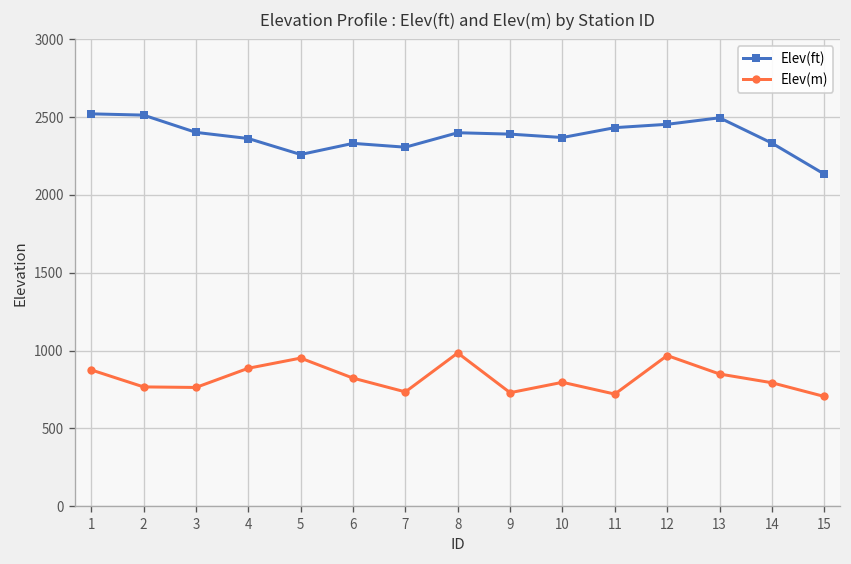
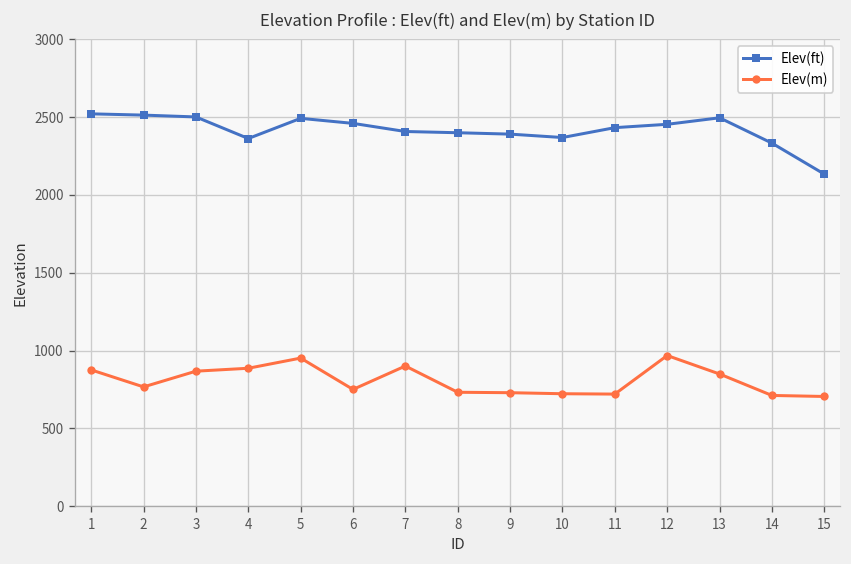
  {
    "Elev(ft)": {
      "1": 2520,
      "2": 2510,
-     "3": 2400,
+     "3": 2500,
      "4": 2360,
-     "5": 2260,
-     "6": 2330,
-     "7": 2310,
+     "5": 2490,
+     "6": 2460,
+     "7": 2410,
      "8": 2400,
      "9": 2390,
      "10": 2370,
      "11": 2430,
      "12": 2450,
      "13": 2500,
      "14": 2330,
      "15": 2130
    },
    "Elev(m)": {
      "1": 880,
      "2": 770,
-     "3": 760,
+     "3": 870,
      "4": 890,
      "5": 950,
-     "6": 820,
-     "7": 730,
-     "8": 980,
+     "6": 750,
+     "7": 900,
+     "8": 730,
      "9": 730,
-     "10": 800,
+     "10": 720,
      "11": 720,
      "12": 970,
      "13": 850,
-     "14": 790,
+     "14": 710,
      "15": 700
    }
  }
